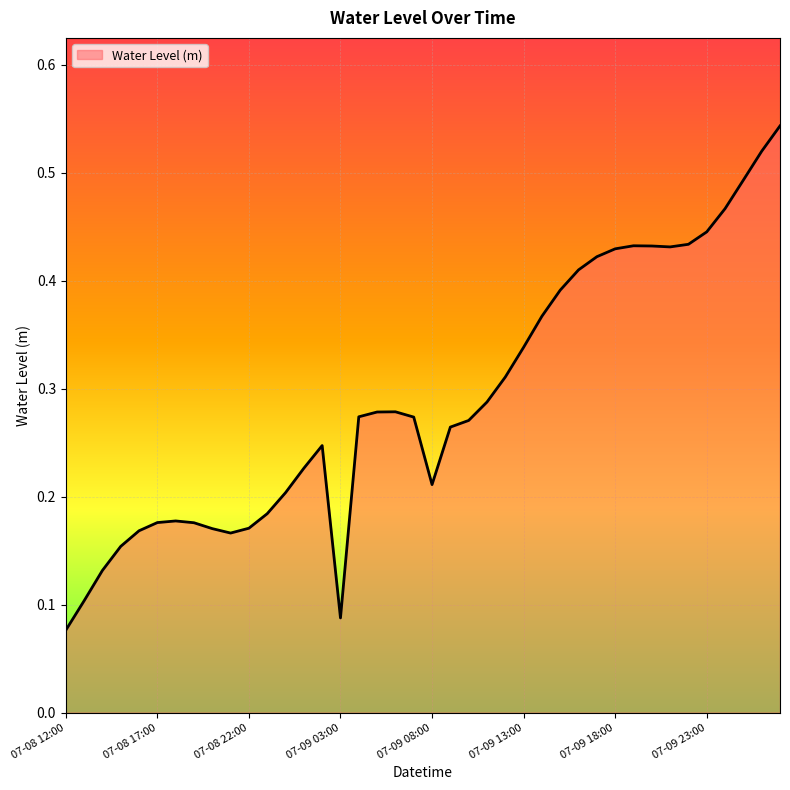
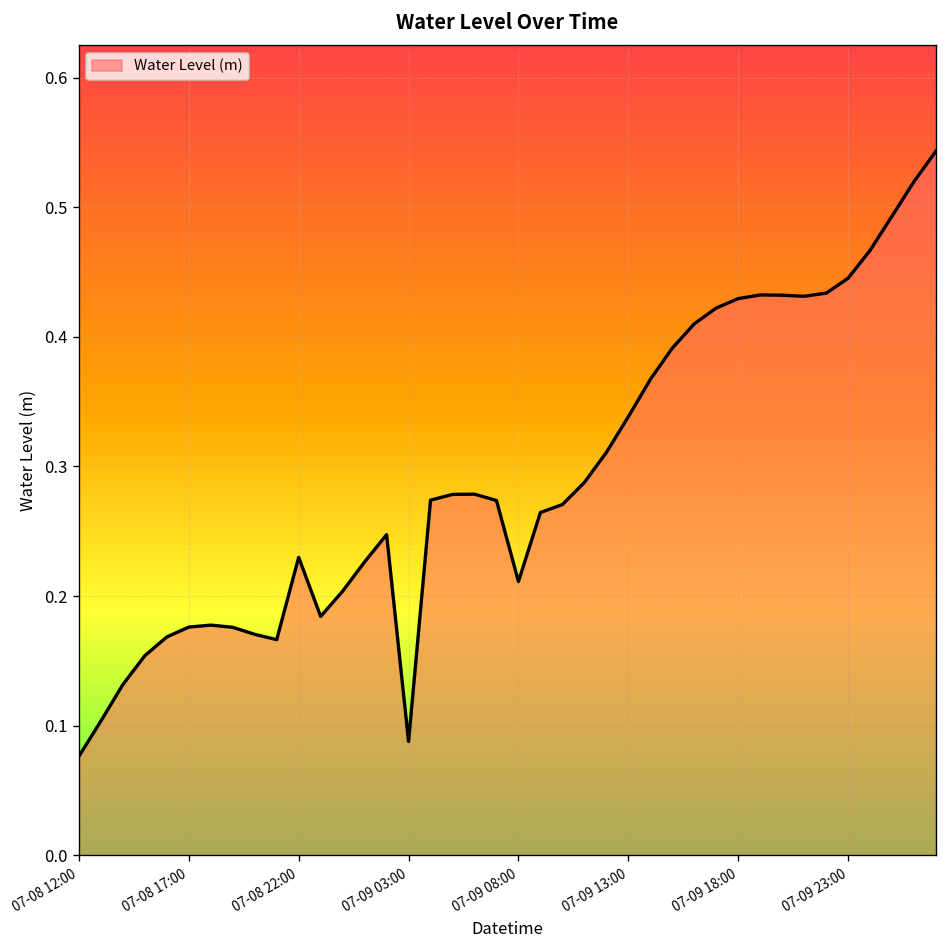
  {
    "07-08 12:00": 0.076,
    "07-08 17:00": 0.176,
-   "07-08 22:00": 0.171,
+   "07-08 22:00": 0.230,
    "07-09 03:00": 0.088,
    "07-09 08:00": 0.211,
    "07-09 13:00": 0.338,
    "07-09 18:00": 0.430,
    "07-09 23:00": 0.445
  }
